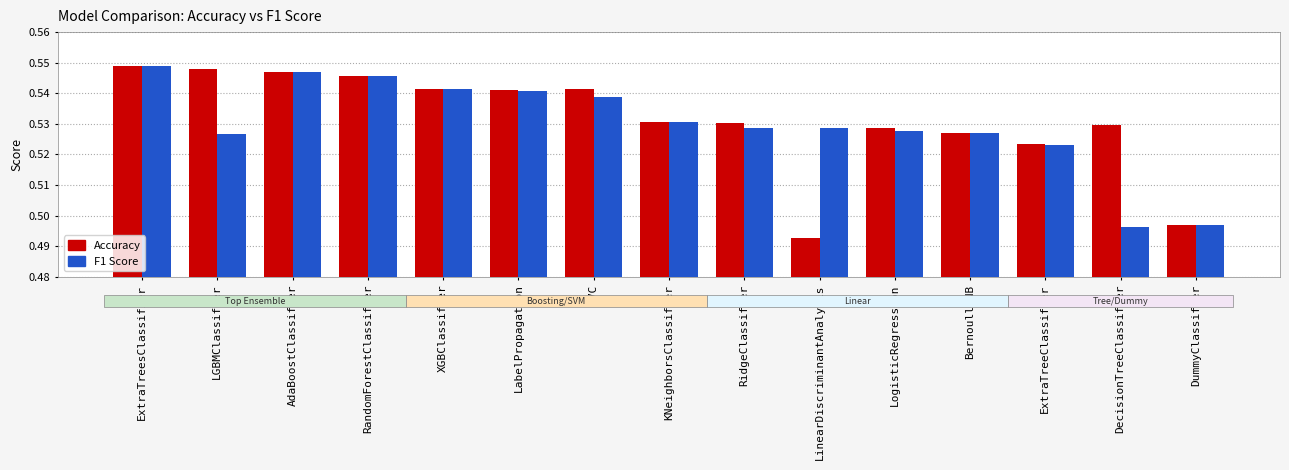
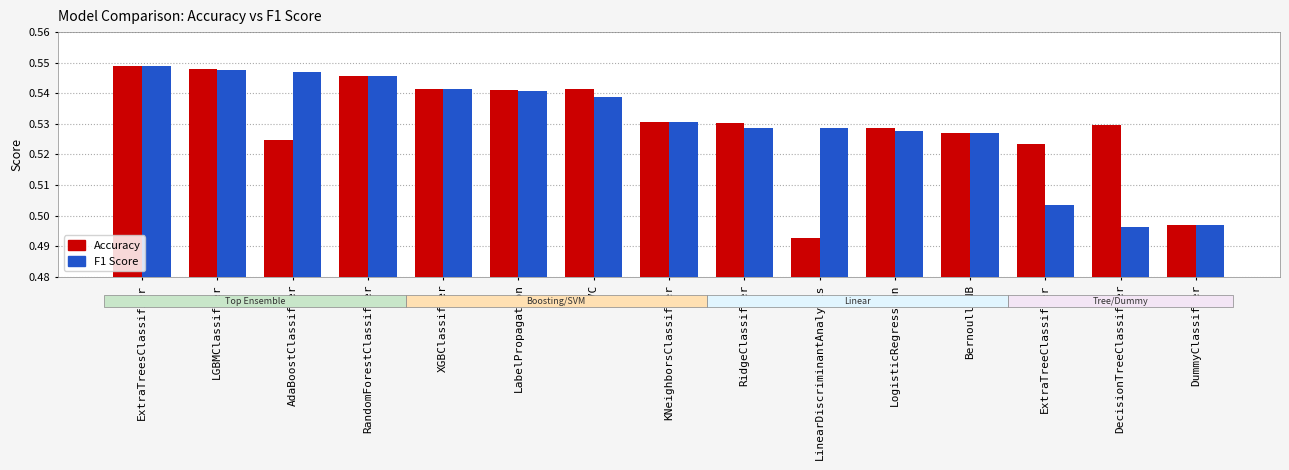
  {
    "Accuracy": {
      "ExtraTreesClassifier": 0.549,
      "LGBMClassifier": 0.548,
-     "AdaBoostClassifier": 0.547,
+     "AdaBoostClassifier": 0.525,
      "RandomForestClassifier": 0.546,
      "XGBClassifier": 0.541,
      "LabelPropagation": 0.541,
      "SVC": 0.541,
      "KNeighborsClassifier": 0.531,
      "RidgeClassifier": 0.530,
      "LinearDiscriminantAnalysis": 0.493,
      "LogisticRegression": 0.529,
      "BernoulliNB": 0.527,
      "ExtraTreeClassifier": 0.523,
      "DecisionTreeClassifier": 0.529,
      "DummyClassifier": 0.497
    },
    "F1 Score": {
      "ExtraTreesClassifier": 0.549,
-     "LGBMClassifier": 0.527,
+     "LGBMClassifier": 0.548,
      "AdaBoostClassifier": 0.547,
      "RandomForestClassifier": 0.546,
      "XGBClassifier": 0.541,
      "LabelPropagation": 0.541,
      "SVC": 0.539,
      "KNeighborsClassifier": 0.531,
      "RidgeClassifier": 0.529,
      "LinearDiscriminantAnalysis": 0.529,
      "LogisticRegression": 0.528,
      "BernoulliNB": 0.527,
-     "ExtraTreeClassifier": 0.523,
+     "ExtraTreeClassifier": 0.503,
      "DecisionTreeClassifier": 0.496,
      "DummyClassifier": 0.497
    }
  }
